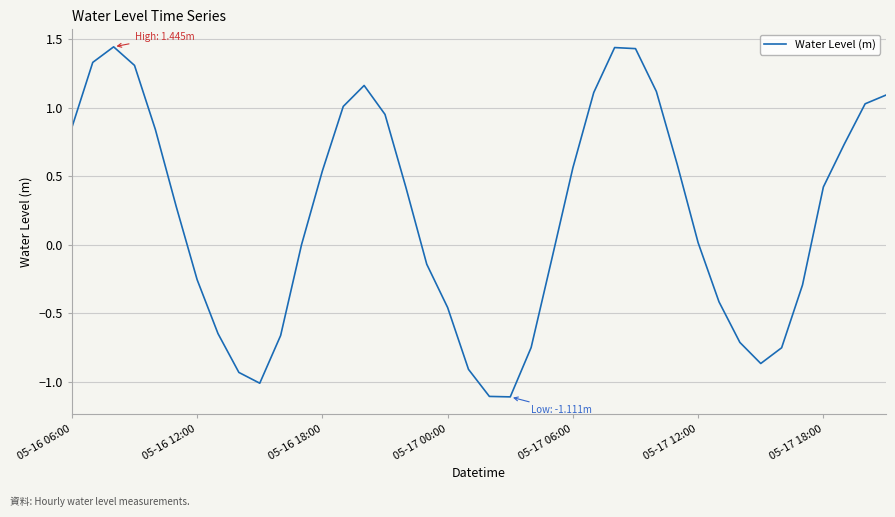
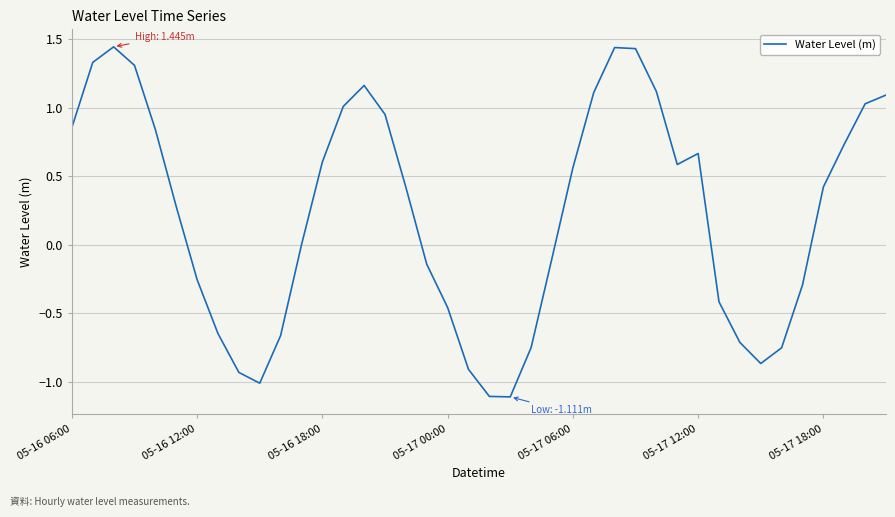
  {
    "05-16 06:00": 0.86,
    "05-16 12:00": -0.25,
-   "05-16 18:00": 0.54,
+   "05-16 18:00": 0.60,
    "05-17 00:00": -0.46,
    "05-17 06:00": 0.56,
-   "05-17 12:00": 0.02,
+   "05-17 12:00": 0.67,
    "05-17 18:00": 0.42
  }
